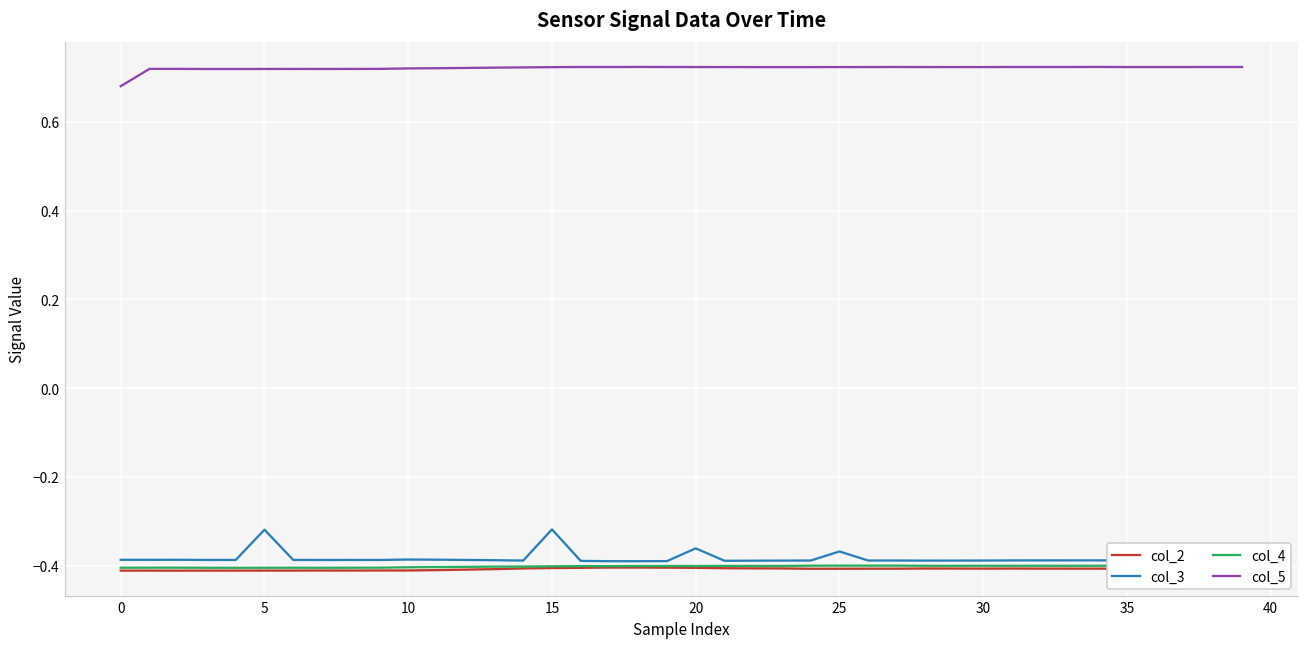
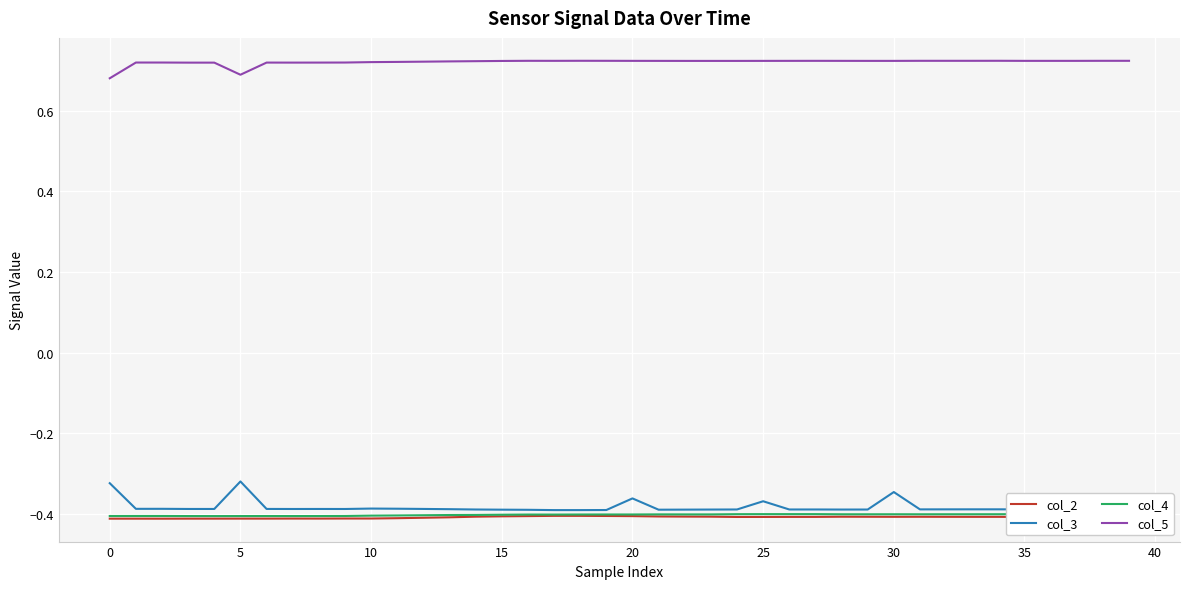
  {
    "col_2": {
      "0": -0.41,
      "10": -0.41,
      "25": -0.41
    },
    "col_3": {
-     "0": -0.39,
+     "0": -0.32,
      "5": -0.32,
      "10": -0.39,
-     "15": -0.32,
+     "15": -0.39,
      "20": -0.36,
      "25": -0.37,
-     "30": -0.39
+     "30": -0.35
    },
    "col_4": {
      "0": -0.40,
      "10": -0.40,
      "25": -0.40
    },
    "col_5": {
      "0": 0.68,
-     "5": 0.72,
+     "5": 0.69,
      "10": 0.72,
      "15": 0.72,
      "20": 0.72,
      "25": 0.72,
      "30": 0.72,
      "35": 0.72
    }
  }
